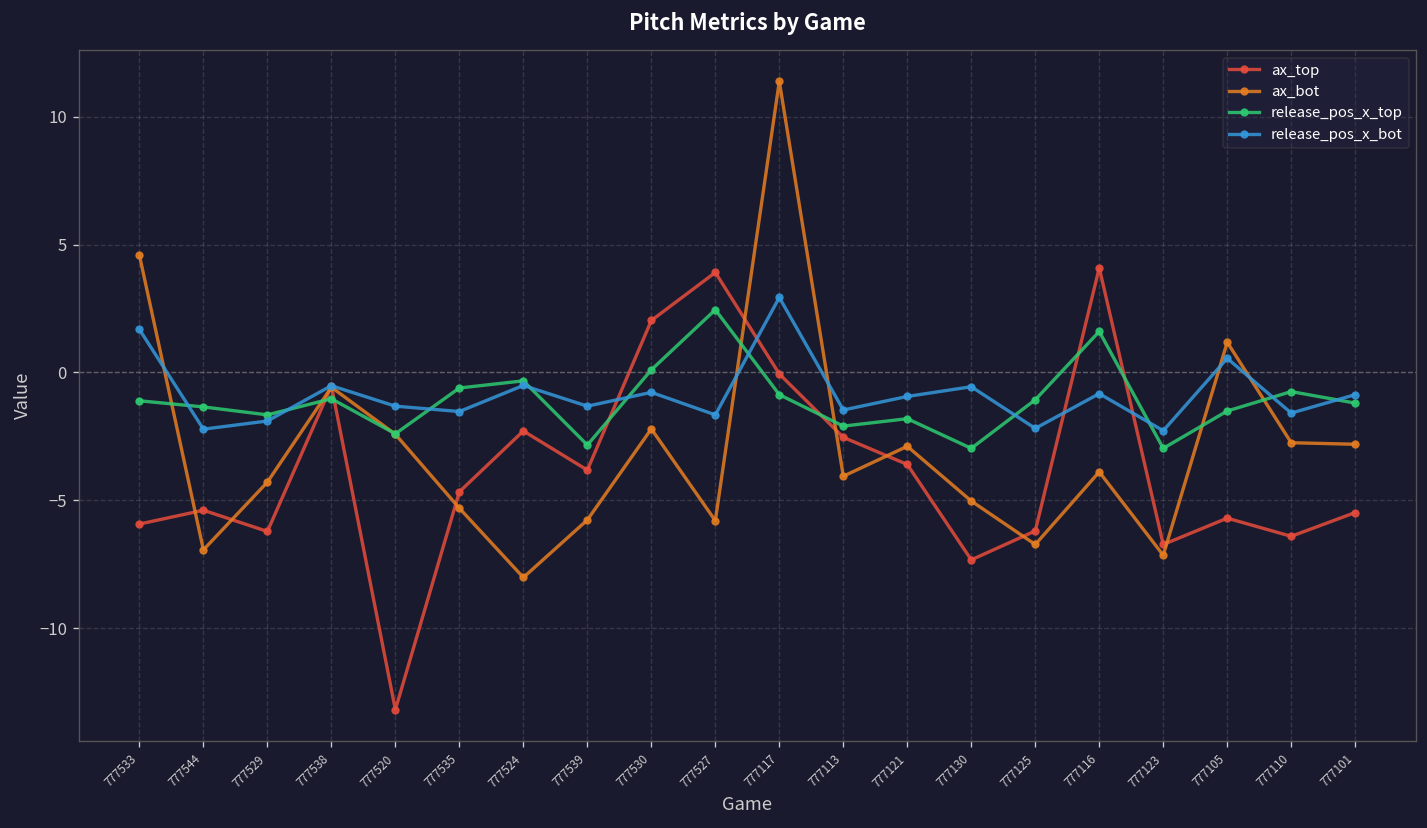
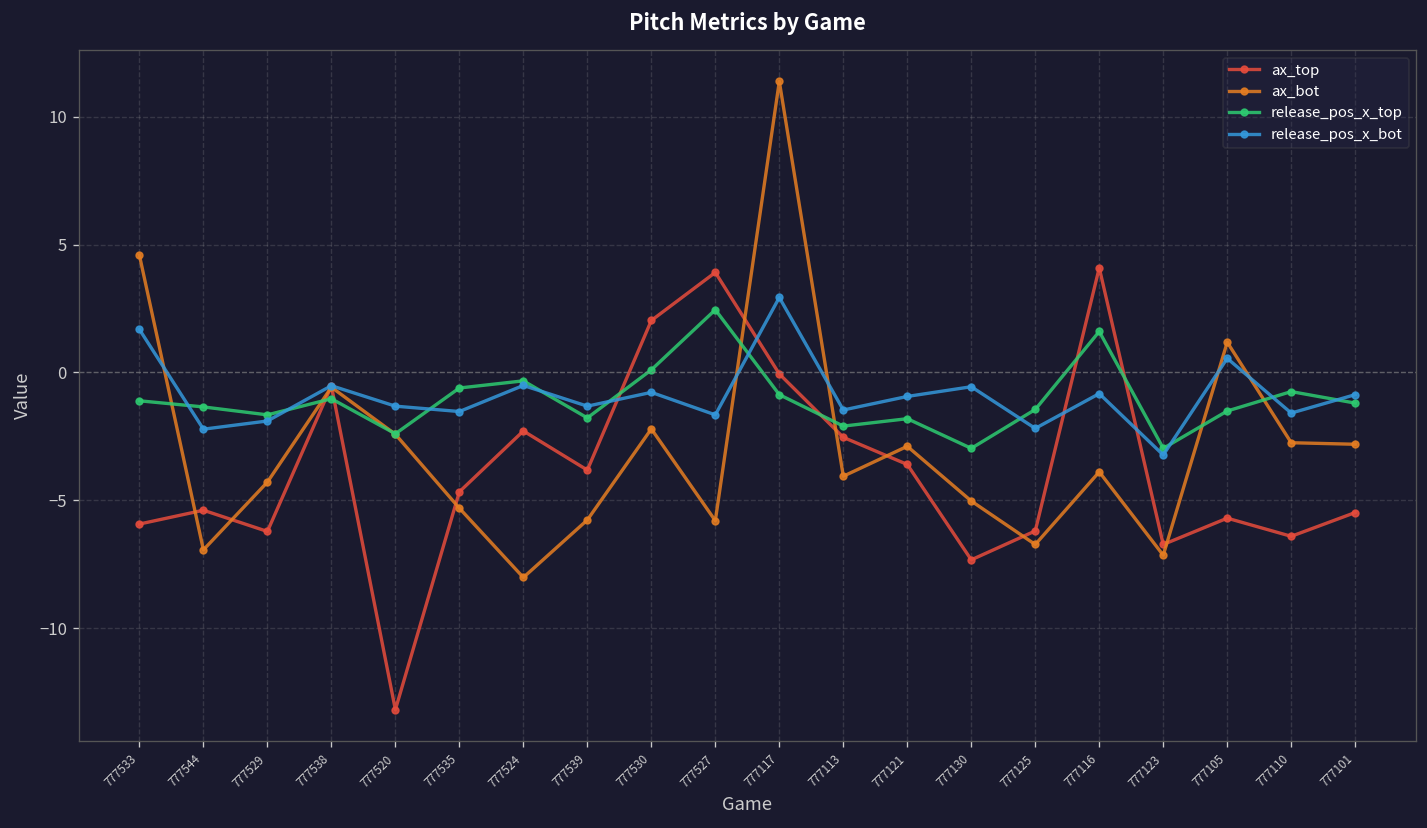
  {
    "release_pos_x_top": {
      "777533": -1.1,
      "777544": -1.4,
      "777529": -1.7,
      "777538": -1.0,
      "777535": -0.6,
      "777524": -0.3,
-     "777539": -2.8,
+     "777539": -1.8,
      "777530": 0.1,
      "777527": 2.5,
      "777117": -0.9,
      "777113": -2.1,
      "777121": -1.8,
      "777130": -3.0,
-     "777125": -1.1,
+     "777125": -1.5,
      "777116": 1.6,
      "777123": -3.0,
      "777105": -1.5,
      "777110": -0.8,
      "777101": -1.2
    },
    "release_pos_x_bot": {
      "777533": 1.7,
      "777544": -2.2,
      "777529": -1.9,
      "777520": -1.3,
      "777535": -1.5,
      "777524": -0.5,
      "777539": -1.3,
      "777530": -0.8,
      "777527": -1.7,
      "777117": 2.9,
      "777113": -1.5,
      "777121": -0.9,
      "777130": -0.6,
      "777125": -2.2,
      "777116": -0.8,
-     "777123": -2.3,
+     "777123": -3.2,
      "777105": 0.6,
      "777110": -1.6,
      "777101": -0.9
    }
  }
